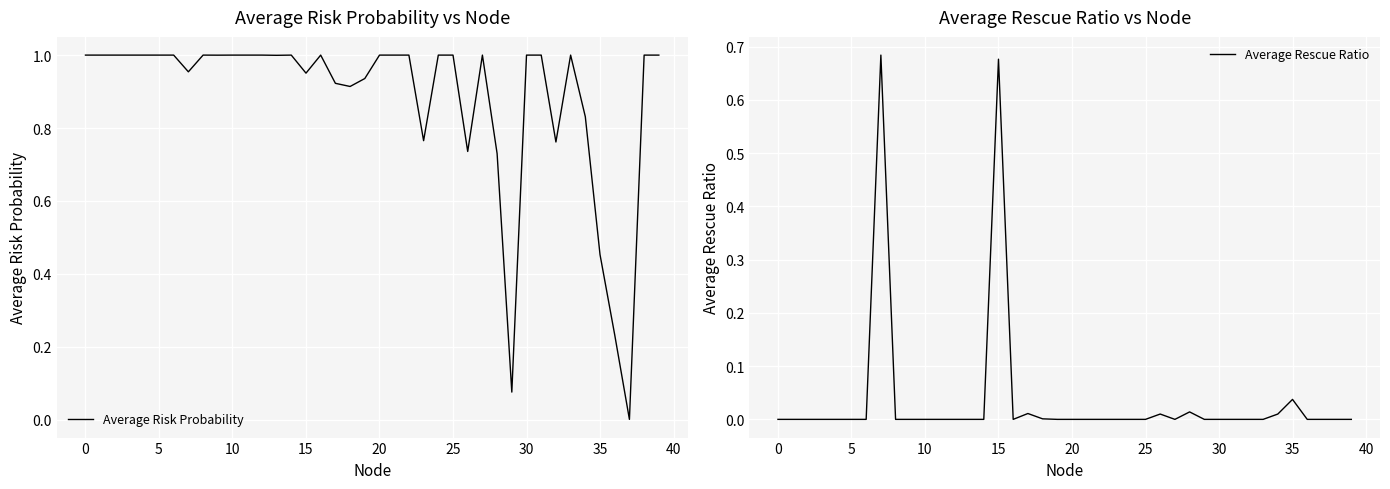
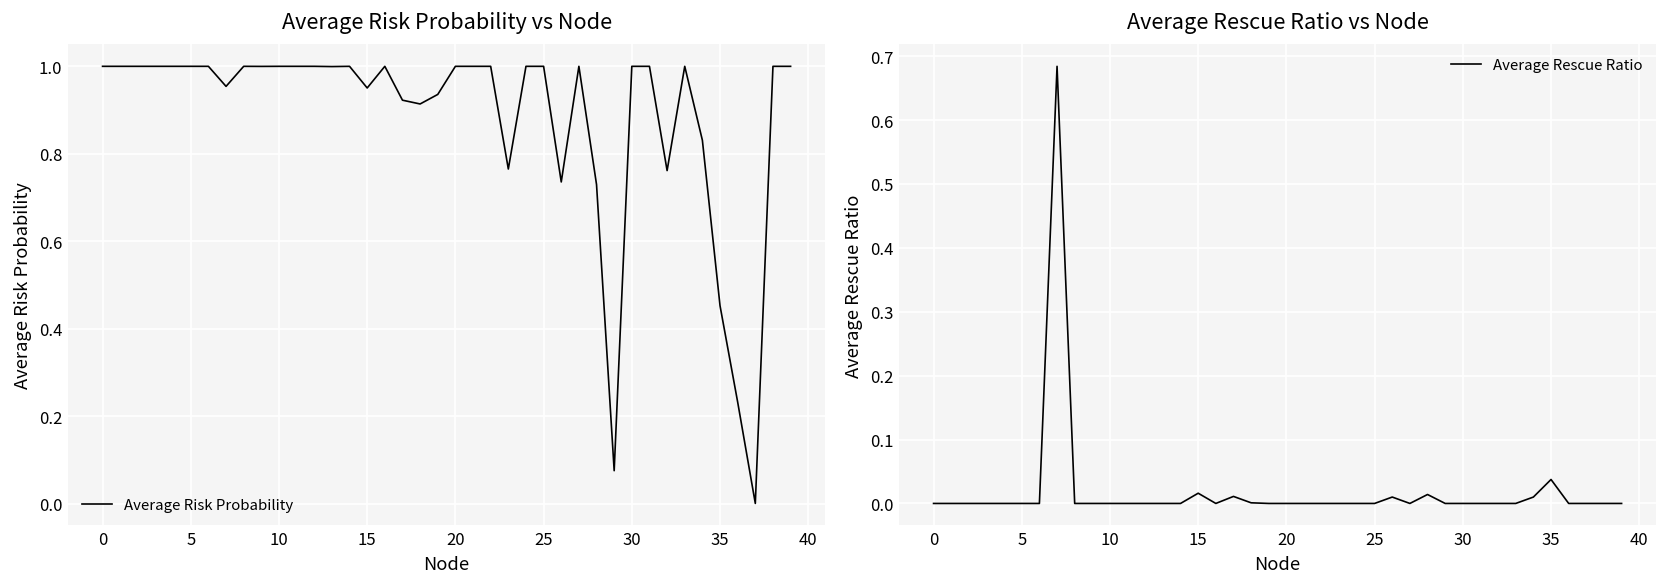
  {
    "Average Risk Probability vs Node": {
      "0": 1.00,
      "5": 1.00,
      "10": 1.00,
      "15": 0.95,
      "20": 1.00,
      "25": 1.00,
      "30": 1.00,
      "35": 0.45
    },
    "Average Rescue Ratio vs Node": {
      "0": 0.00,
      "5": 0.00,
      "10": 0.00,
-     "15": 0.68,
+     "15": 0.02,
      "20": 0.00,
      "25": 0.00,
      "30": 0.00,
      "35": 0.04
    }
  }
